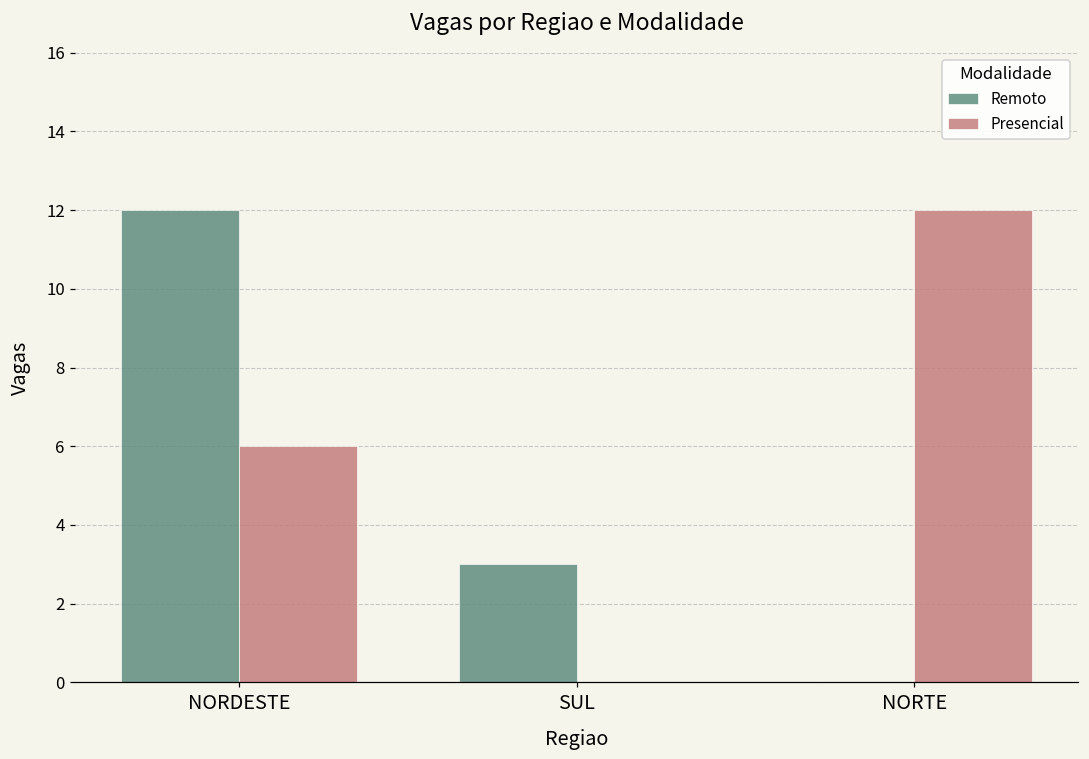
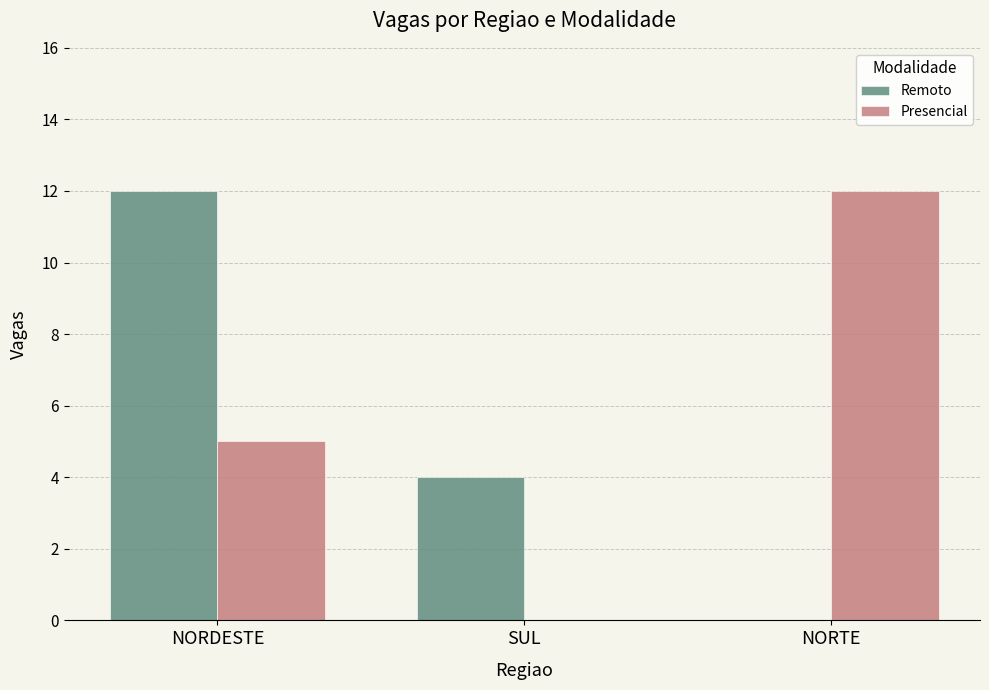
  {
    "Remoto": {
      "NORDESTE": 12,
-     "SUL": 3,
+     "SUL": 4,
      "NORTE": 0
    },
    "Presencial": {
-     "NORDESTE": 6,
+     "NORDESTE": 5,
      "SUL": 0,
      "NORTE": 12
    }
  }
